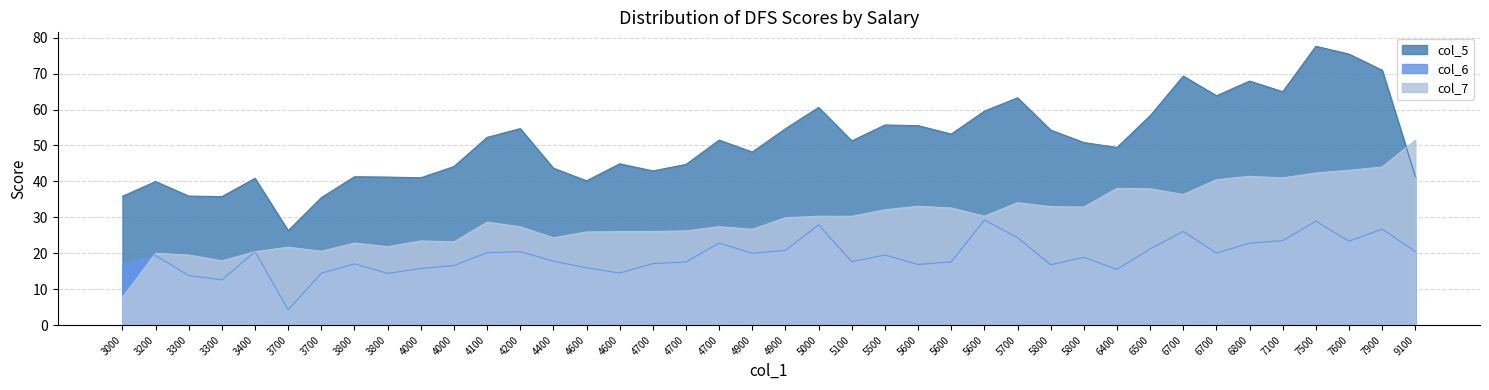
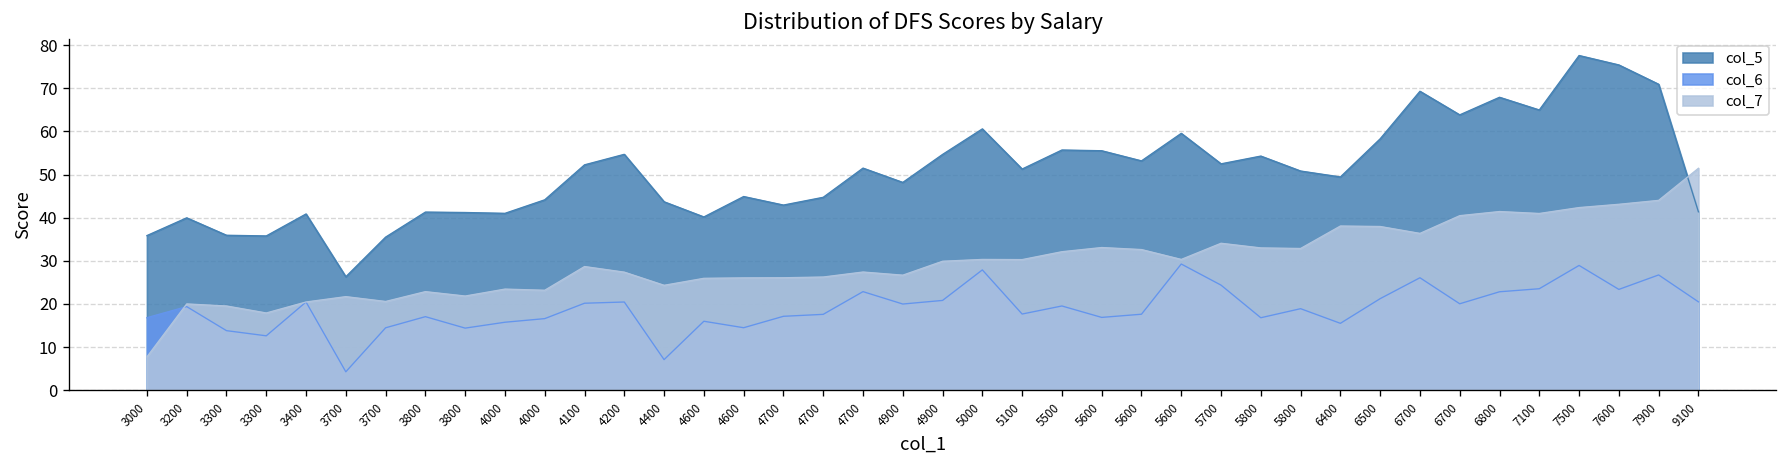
  {
    "col_5": {
      "3000": 36,
      "3200": 40,
      "3400": 41,
      "4100": 52,
      "4200": 55,
      "4400": 44,
      "5000": 61,
      "5100": 51,
      "5500": 56,
-     "5700": 63,
+     "5700": 52,
      "6400": 49,
      "6500": 58,
      "6800": 68,
      "7100": 65,
      "7500": 78,
      "7600": 75,
      "7900": 71,
      "9100": 41
    },
    "col_6": {
      "3000": 17,
      "4100": 20,
      "4200": 20,
-     "4400": 18,
+     "4400": 7,
      "5000": 28,
      "5100": 18,
      "5500": 20,
      "5700": 24,
      "6400": 15,
      "6500": 21,
      "6800": 23,
      "7100": 24,
      "7500": 29,
      "7600": 23,
      "7900": 27,
      "9100": 20
    },
    "col_7": {
      "3000": 8,
      "4100": 29,
      "4200": 27,
      "4400": 24,
      "5000": 30,
      "5100": 30,
      "5500": 32,
      "5700": 34,
      "6400": 38,
      "6500": 38,
      "6800": 41,
      "7100": 41,
      "7500": 42,
      "7600": 43,
      "7900": 44,
      "9100": 51
    }
  }
